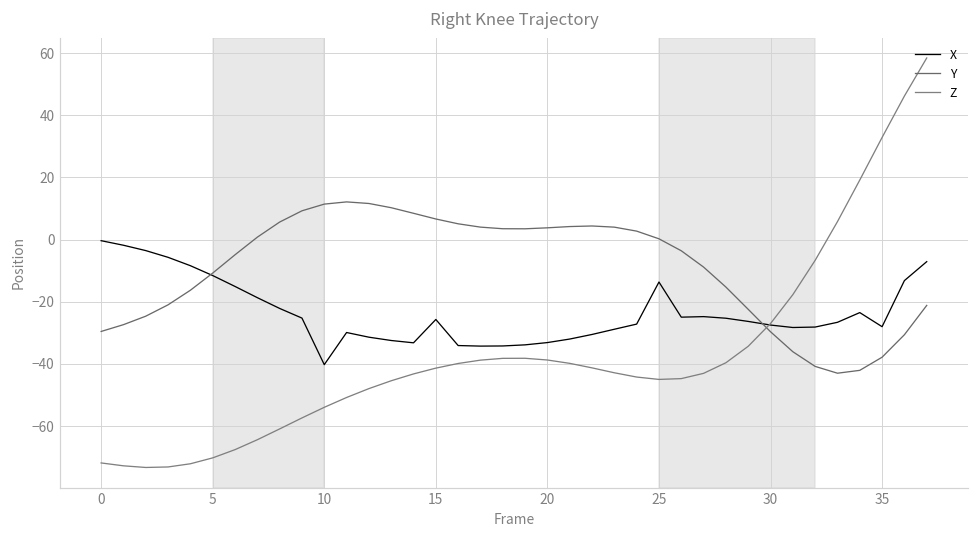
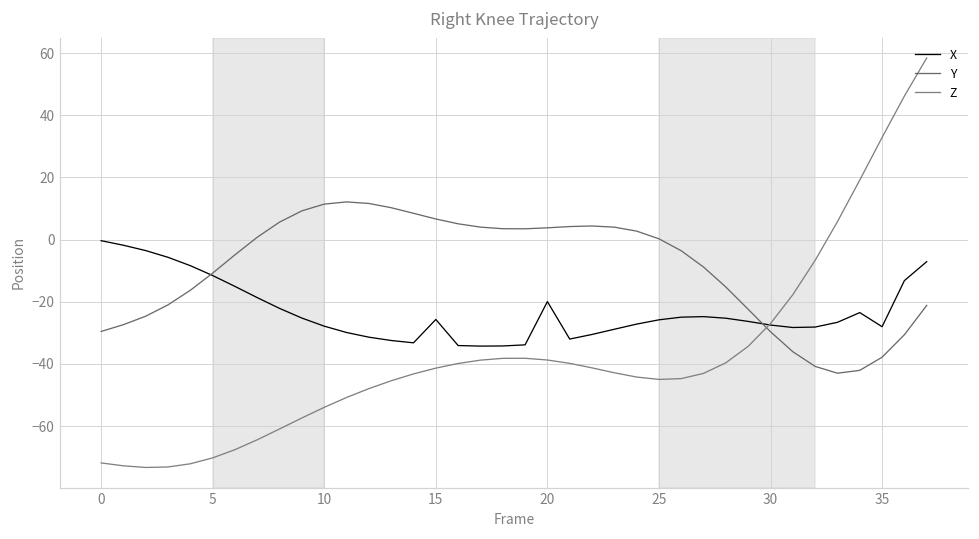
  {
    "X": {
      "0": 0,
-     "10": -40,
+     "10": -28,
      "15": -26,
-     "20": -33,
-     "25": -14,
+     "20": -20,
+     "25": -26,
      "35": -28
    }
  }
